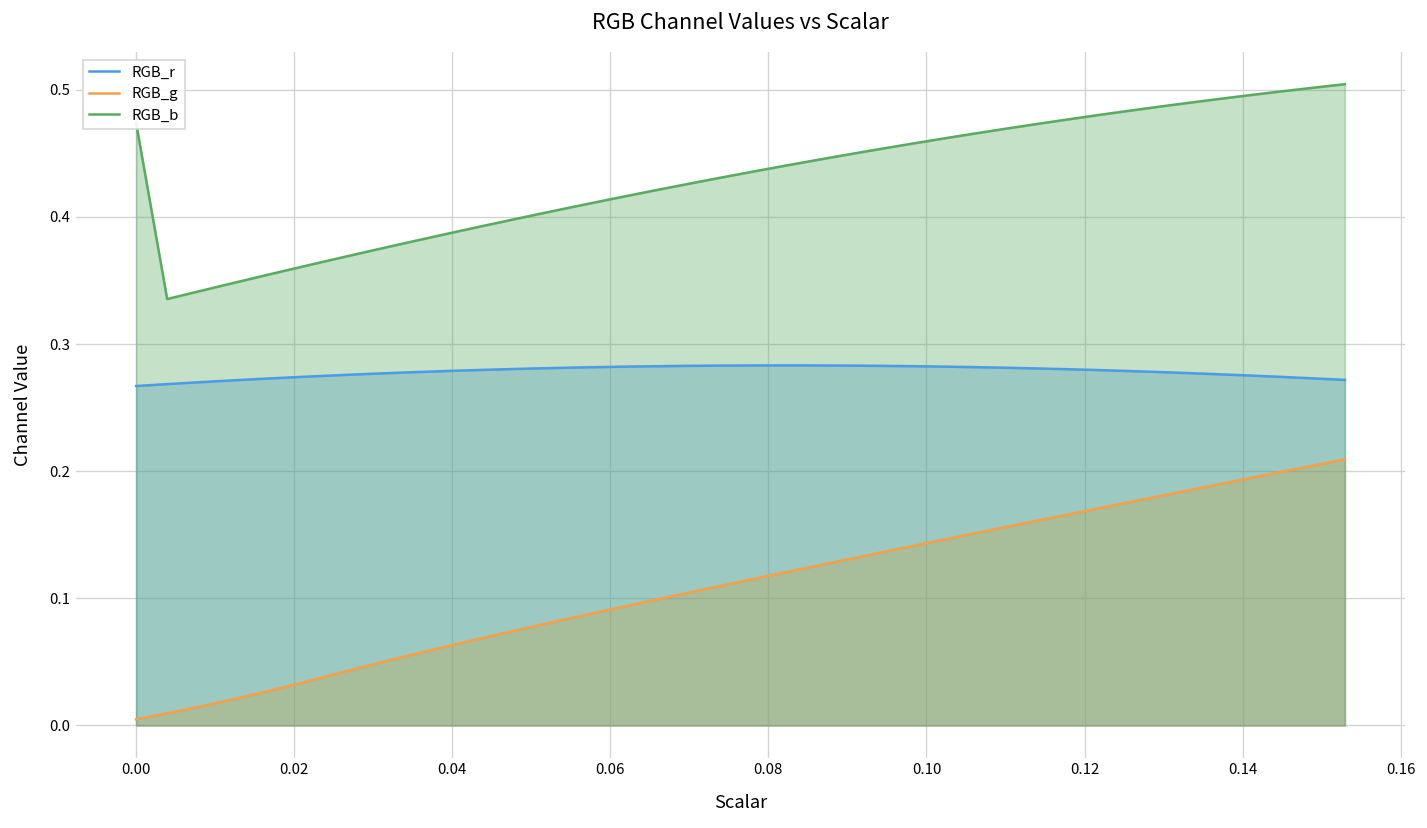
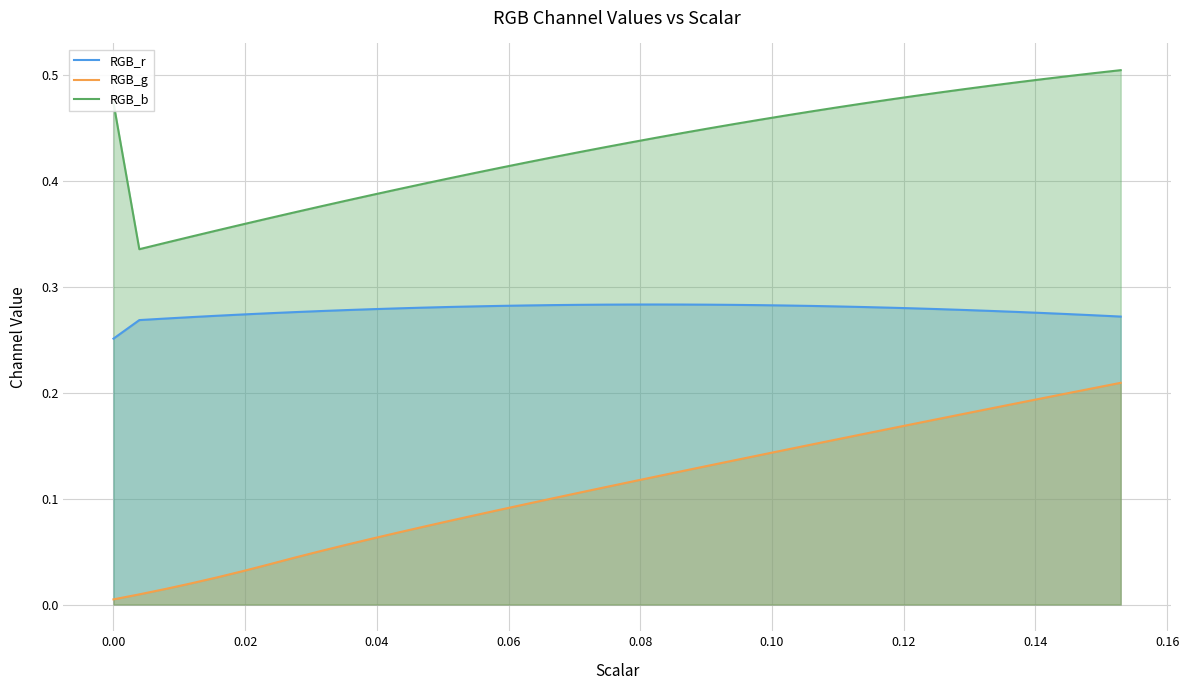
  {
    "RGB_r": {
-     "0.00": 0.267
+     "0.00": 0.251
    },
    "RGB_g": {
      "0.00": 0.005
    }
  }
